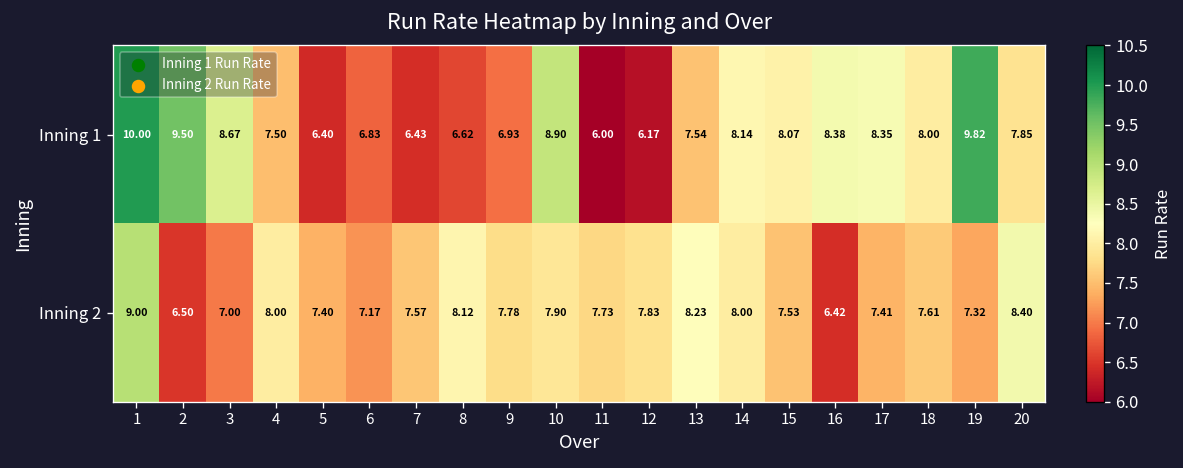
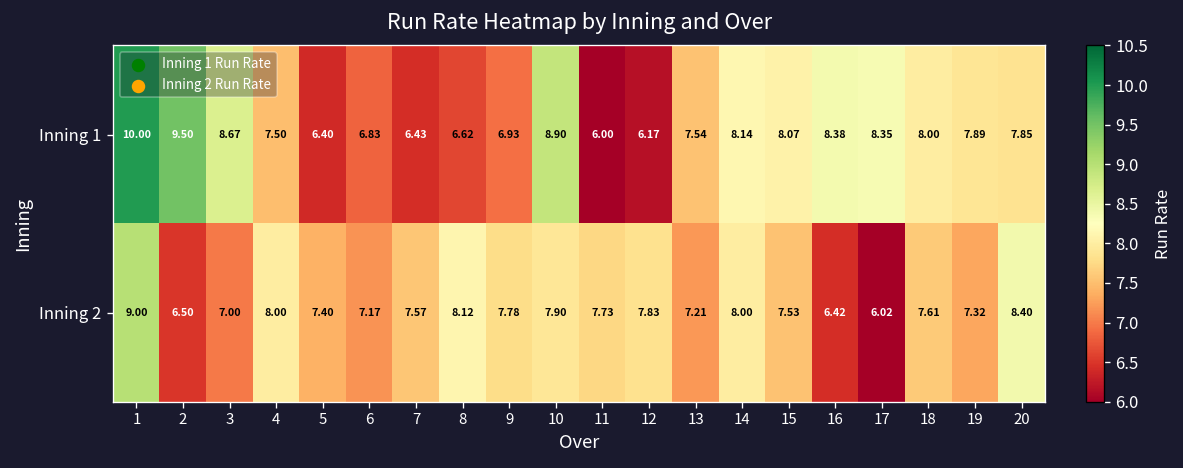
  {
    "Inning 1": {
      "1": 10.00,
      "2": 9.50,
      "3": 8.67,
      "4": 7.50,
      "5": 6.40,
      "6": 6.83,
      "7": 6.43,
      "8": 6.62,
      "9": 6.93,
      "10": 8.90,
      "11": 6.00,
      "12": 6.17,
      "13": 7.54,
      "14": 8.14,
      "15": 8.07,
      "16": 8.38,
      "17": 8.35,
      "18": 8.00,
-     "19": 9.82,
+     "19": 7.89,
      "20": 7.85
    },
    "Inning 2": {
      "1": 9.00,
      "2": 6.50,
      "3": 7.00,
      "4": 8.00,
      "5": 7.40,
      "6": 7.17,
      "7": 7.57,
      "8": 8.12,
      "9": 7.78,
      "10": 7.90,
      "11": 7.73,
      "12": 7.83,
-     "13": 8.23,
+     "13": 7.21,
      "14": 8.00,
      "15": 7.53,
      "16": 6.42,
-     "17": 7.41,
+     "17": 6.02,
      "18": 7.61,
      "19": 7.32,
      "20": 8.40
    }
  }
